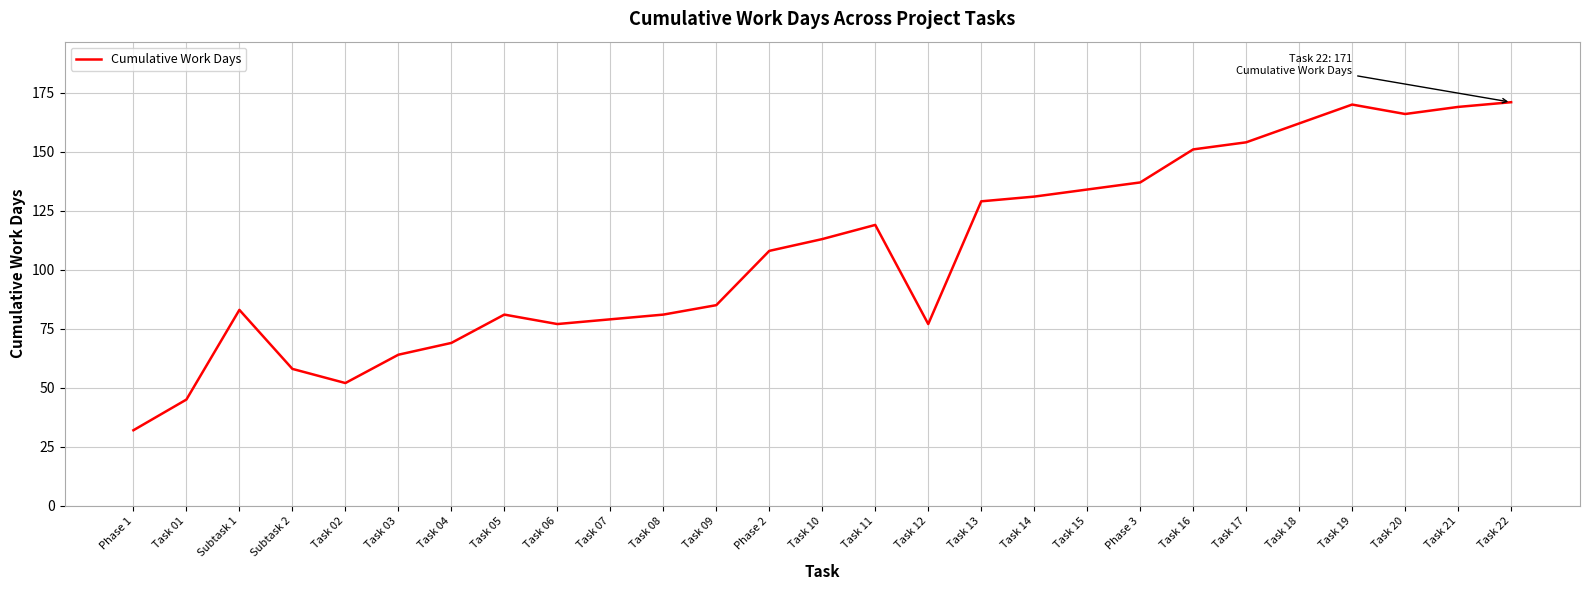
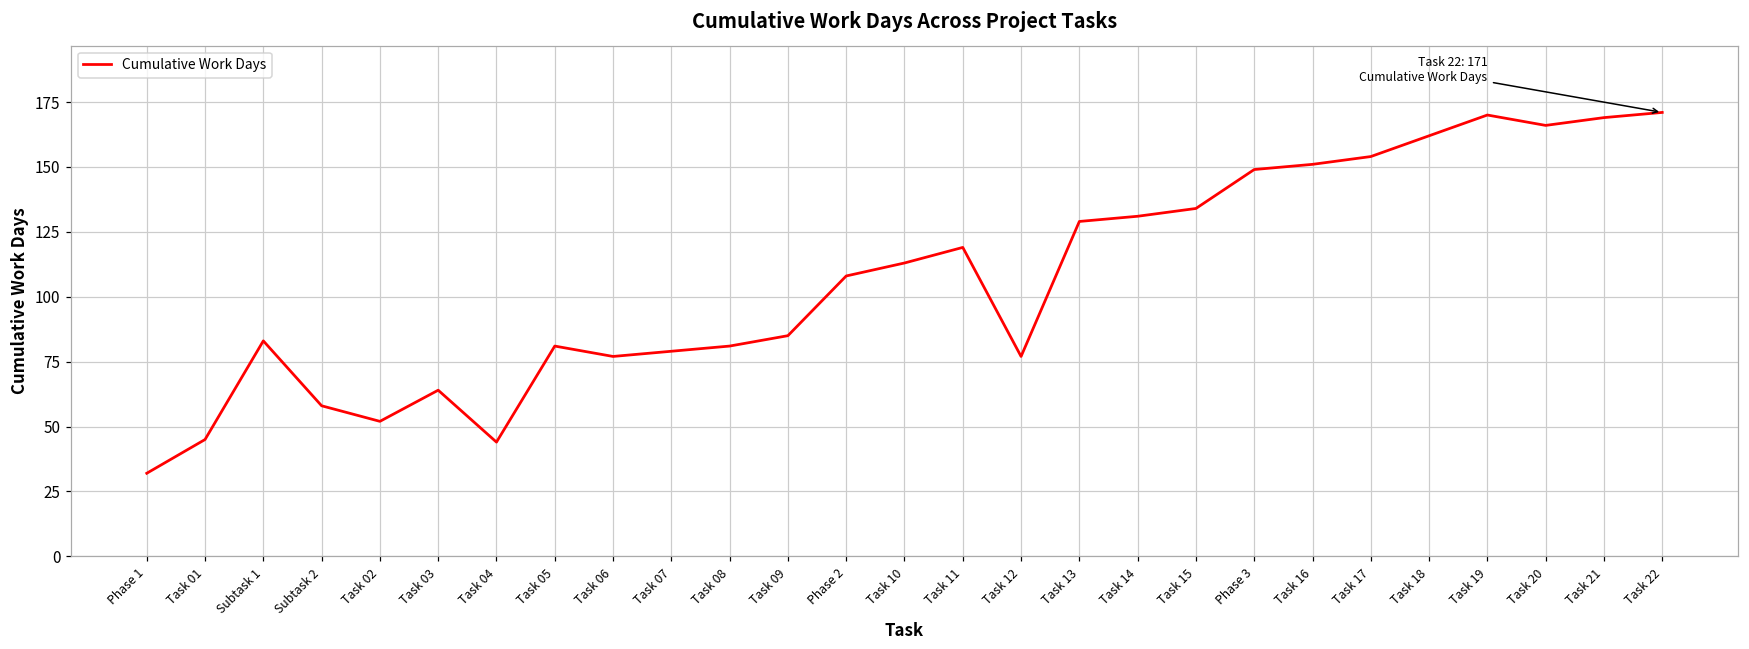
  {
    "Phase 1": 32,
    "Task 01": 45,
    "Subtask 1": 83,
    "Subtask 2": 58,
    "Task 02": 52,
    "Task 03": 64,
-   "Task 04": 69,
+   "Task 04": 44,
    "Task 05": 81,
    "Task 06": 77,
    "Task 07": 79,
    "Task 08": 81,
    "Task 09": 85,
    "Phase 2": 108,
    "Task 10": 113,
    "Task 11": 119,
    "Task 12": 77,
    "Task 13": 129,
    "Task 14": 131,
    "Task 15": 134,
-   "Phase 3": 137,
+   "Phase 3": 149,
    "Task 16": 151,
    "Task 17": 154,
    "Task 18": 162,
    "Task 20": 166,
    "Task 21": 169,
    "Task 22": 171
  }
